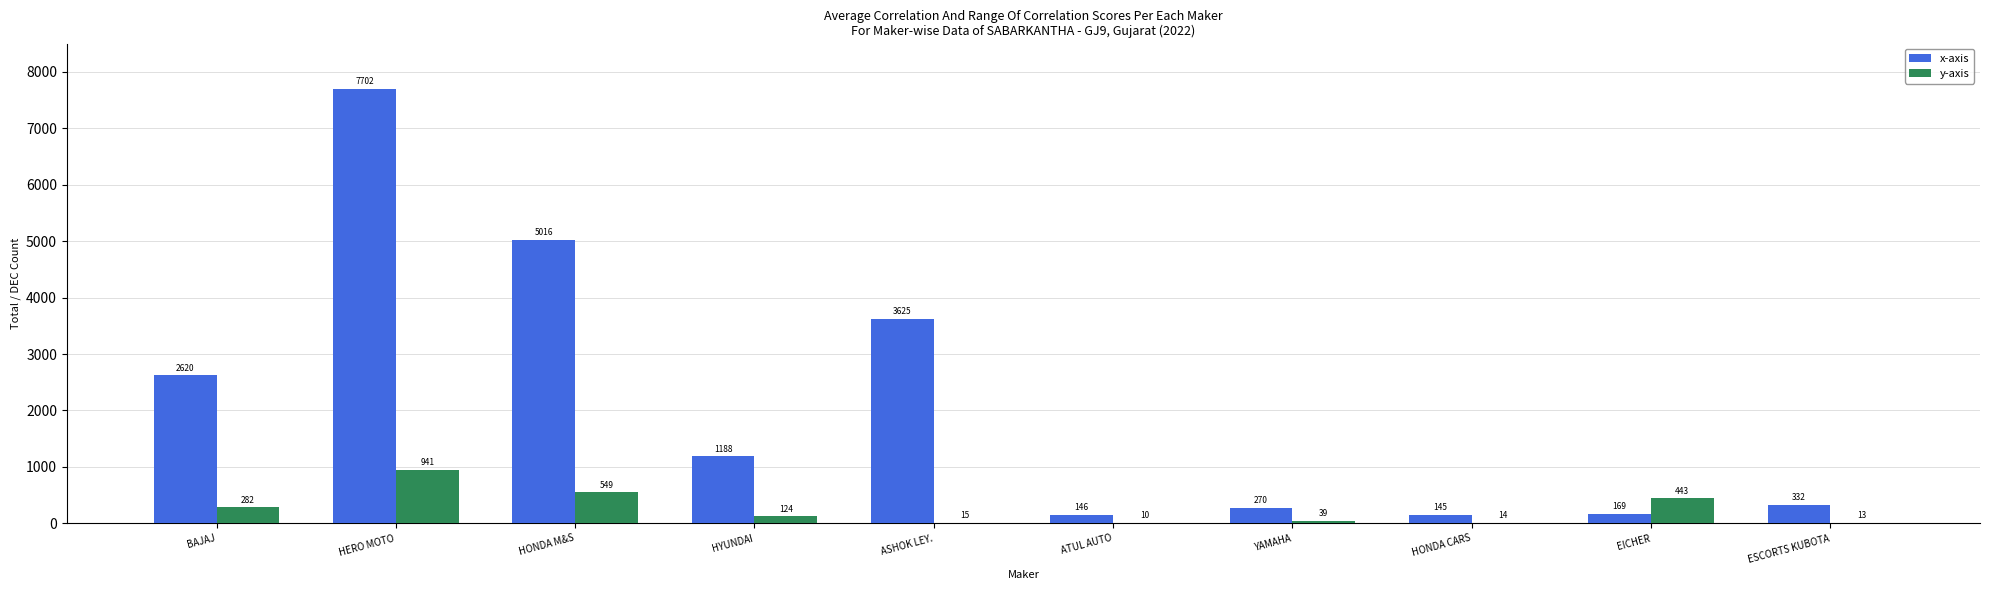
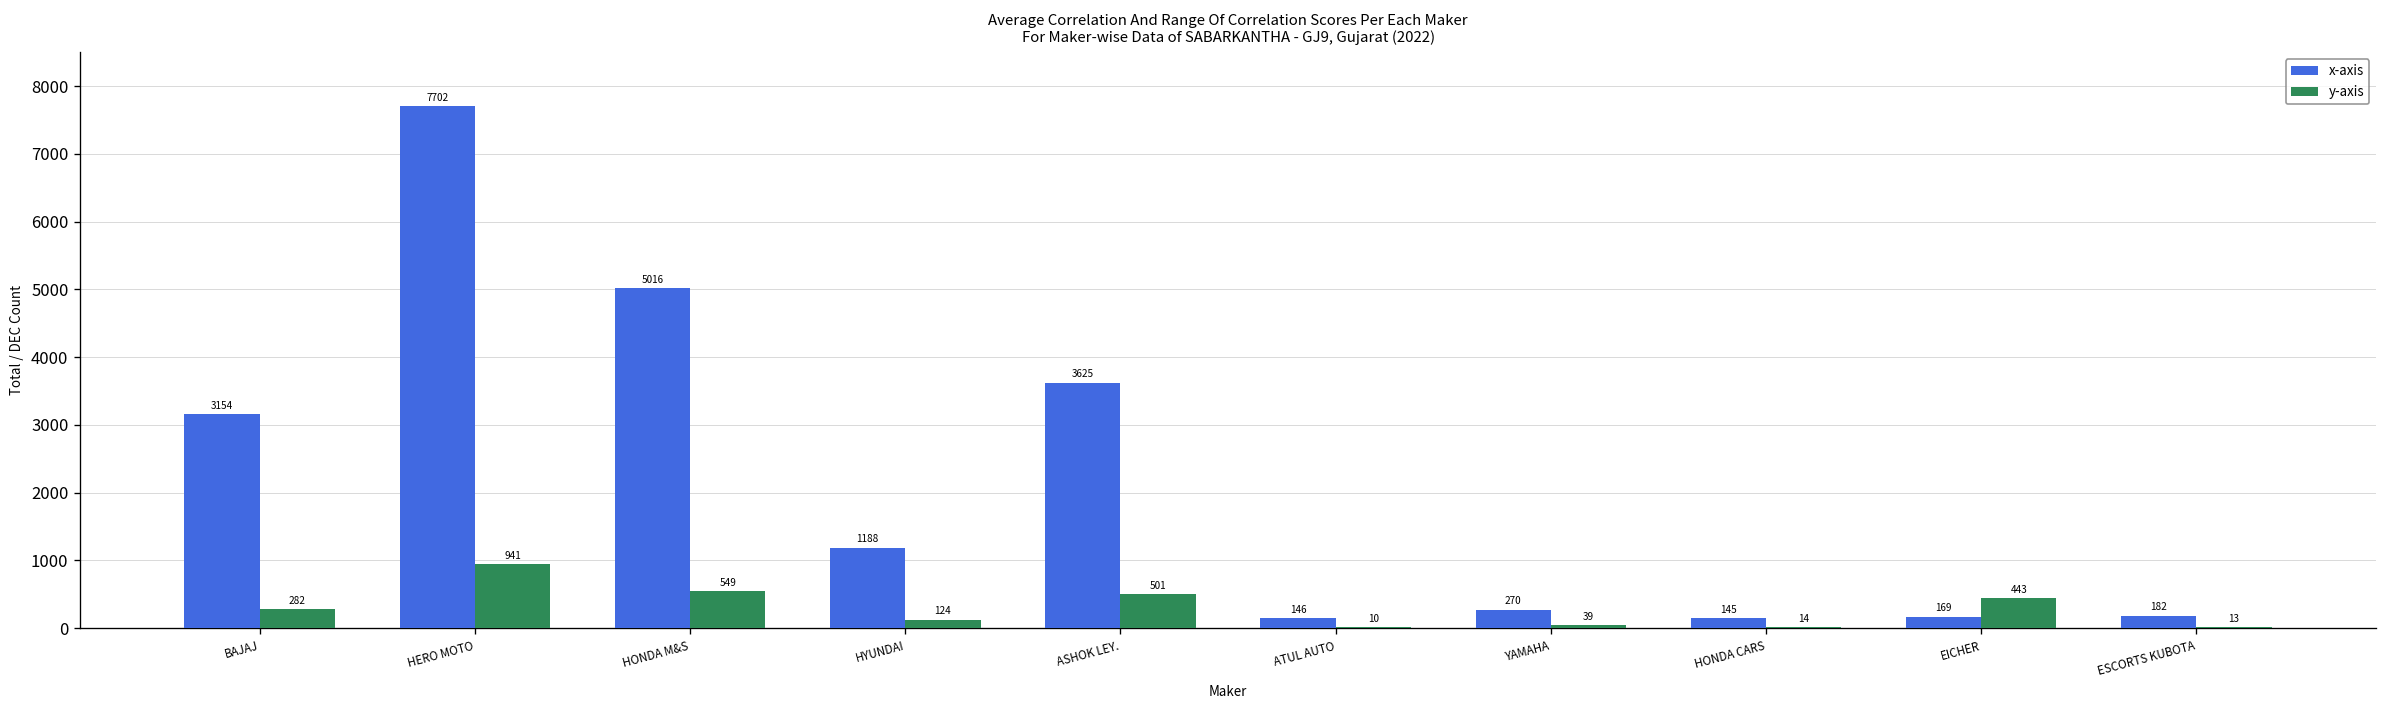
  {
    "x-axis": {
-     "BAJAJ": 2620,
+     "BAJAJ": 3154,
      "HERO MOTO": 7702,
      "HONDA M&S": 5016,
      "HYUNDAI": 1188,
      "ASHOK LEY.": 3625,
      "ATUL AUTO": 146,
      "YAMAHA": 270,
      "HONDA CARS": 145,
      "EICHER": 169,
-     "ESCORTS KUBOTA": 332
+     "ESCORTS KUBOTA": 182
    },
    "y-axis": {
      "BAJAJ": 282,
      "HERO MOTO": 941,
      "HONDA M&S": 549,
      "HYUNDAI": 124,
-     "ASHOK LEY.": 15,
+     "ASHOK LEY.": 501,
      "ATUL AUTO": 10,
      "YAMAHA": 39,
      "HONDA CARS": 14,
      "EICHER": 443,
      "ESCORTS KUBOTA": 13
    }
  }
